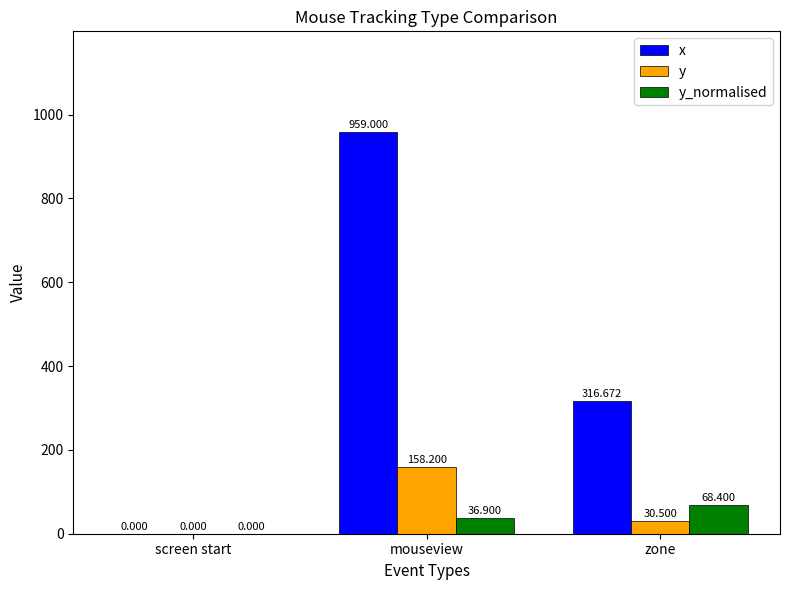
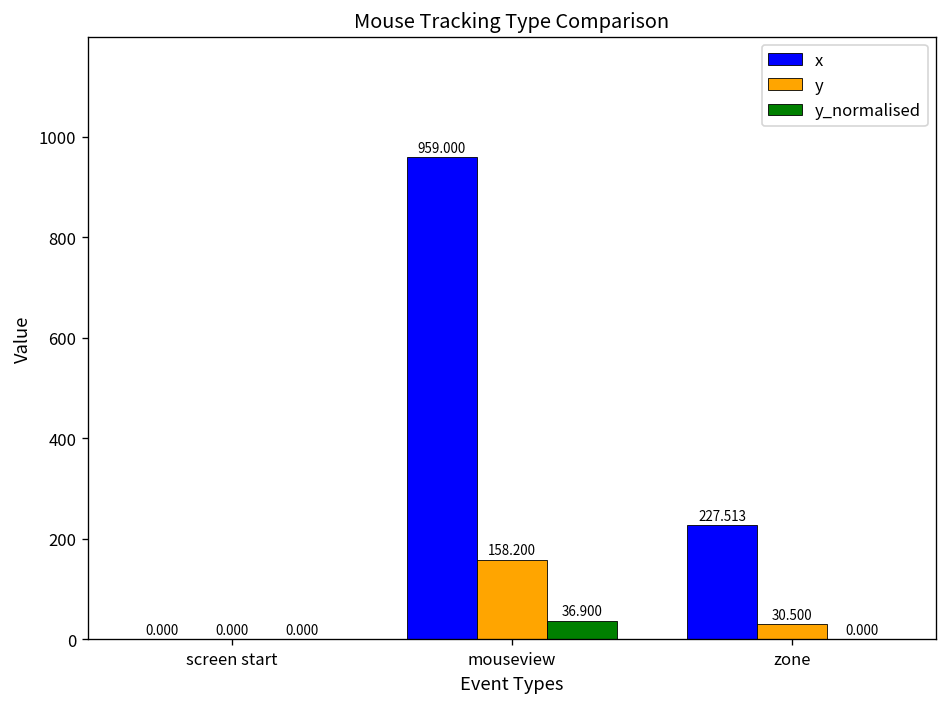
  {
    "x": {
      "screen start": 0.000,
      "mouseview": 959.000,
-     "zone": 316.672
+     "zone": 227.513
    },
    "y": {
      "screen start": 0.000,
      "mouseview": 158.200,
      "zone": 30.500
    },
    "y_normalised": {
      "screen start": 0.000,
      "mouseview": 36.900,
-     "zone": 68.400
+     "zone": 0.000
    }
  }
